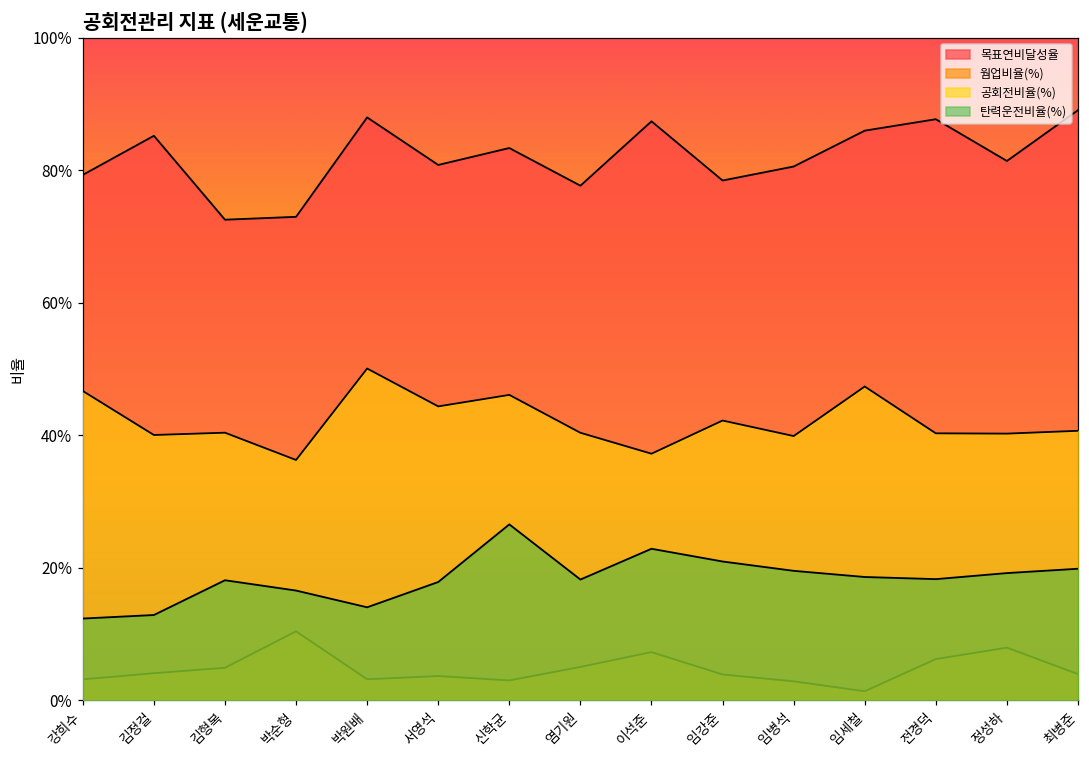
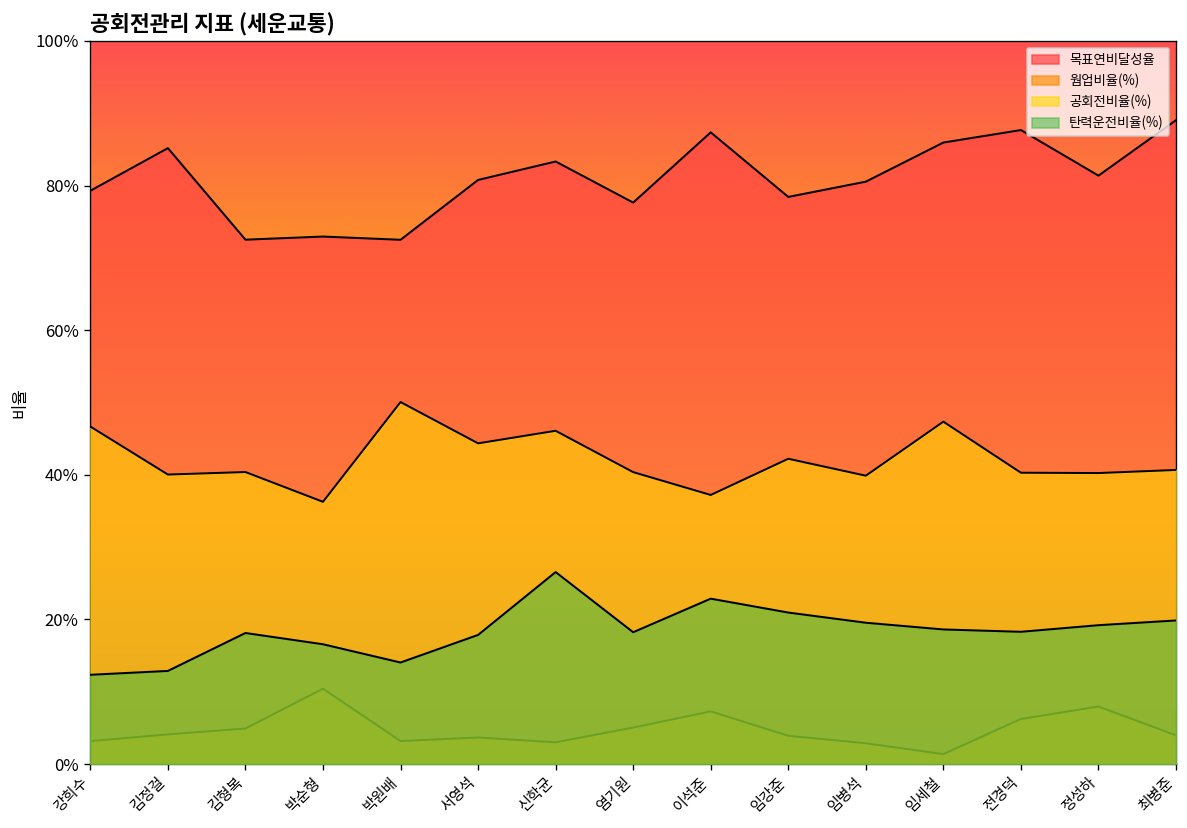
  {
    "목표연비달성율": {
      "강희수": "79%",
      "김정걸": "85%",
      "김형복": "73%",
      "박순형": "73%",
-     "박원배": "88%",
+     "박원배": "73%",
      "서영석": "81%",
      "신학균": "83%",
      "염기원": "78%",
      "이석준": "87%",
      "임강준": "78%",
      "임병석": "81%",
      "임세철": "86%",
      "전경덕": "88%",
      "정성하": "81%",
      "최병준": "89%"
    },
    "웜업비율(%)": {
      "강희수": "3%",
      "김정걸": "4%",
      "김형복": "5%",
      "박순형": "10%",
      "박원배": "3%",
      "서영석": "4%",
      "신학균": "3%",
      "염기원": "5%",
      "이석준": "7%",
      "임강준": "4%",
      "임병석": "3%",
      "임세철": "1%",
      "전경덕": "6%",
      "정성하": "8%",
      "최병준": "4%"
    },
    "공회전비율(%)": {
      "강희수": "47%",
      "김정걸": "40%",
      "김형복": "40%",
      "박순형": "36%",
      "박원배": "50%",
      "서영석": "44%",
      "신학균": "46%",
      "염기원": "40%",
      "이석준": "37%",
      "임강준": "42%",
      "임병석": "40%",
      "임세철": "47%",
      "전경덕": "40%",
      "정성하": "40%",
      "최병준": "41%"
    },
    "탄력운전비율(%)": {
      "강희수": "12%",
      "김정걸": "13%",
      "김형복": "18%",
      "박순형": "17%",
      "박원배": "14%",
      "서영석": "18%",
      "신학균": "27%",
      "염기원": "18%",
      "이석준": "23%",
      "임강준": "21%",
      "임병석": "20%",
      "임세철": "19%",
      "전경덕": "18%",
      "정성하": "19%",
      "최병준": "20%"
    }
  }
